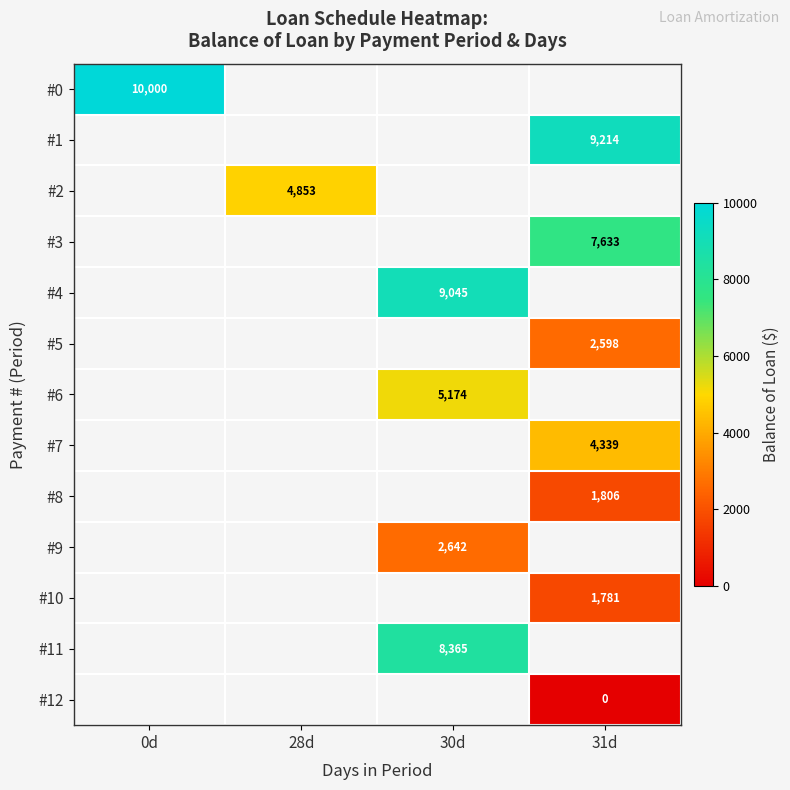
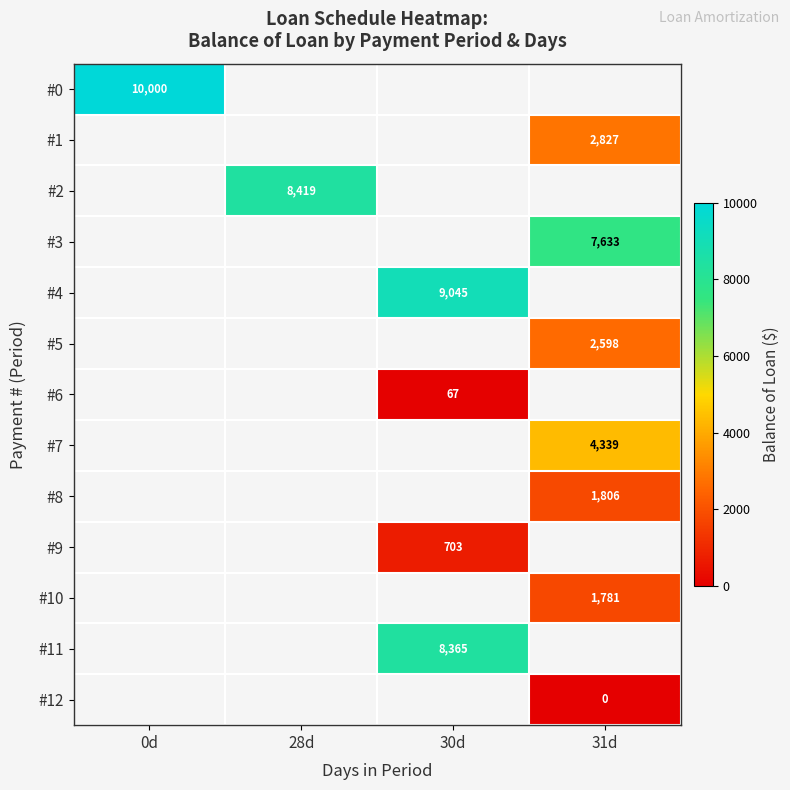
  {
    "#0": {
      "0d": "10,000"
    },
    "#1": {
-     "31d": "9,214"
+     "31d": "2,827"
    },
    "#2": {
-     "28d": "4,853"
+     "28d": "8,419"
    },
    "#3": {
      "31d": "7,633"
    },
    "#4": {
      "30d": "9,045"
    },
    "#5": {
      "31d": "2,598"
    },
    "#6": {
-     "30d": "5,174"
+     "30d": "67"
    },
    "#7": {
      "31d": "4,339"
    },
    "#8": {
      "31d": "1,806"
    },
    "#9": {
-     "30d": "2,642"
+     "30d": "703"
    },
    "#10": {
      "31d": "1,781"
    },
    "#11": {
      "30d": "8,365"
    },
    "#12": {
      "31d": "0"
    }
  }
